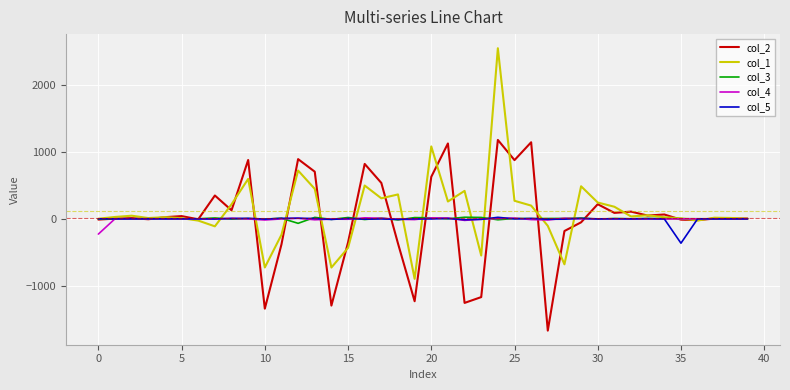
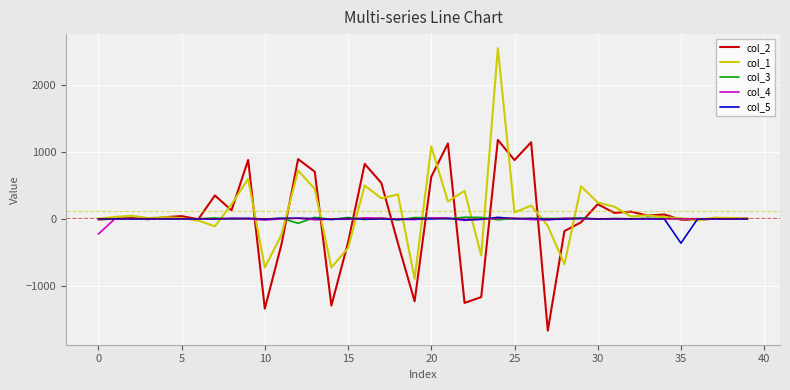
  {
    "col_2": {
      "10": -1300,
      "15": -400,
      "20": 600,
      "25": 900
    },
    "col_1": {
      "10": -700,
      "15": -400,
      "20": 1100,
-     "25": 300
+     "25": 100
    },
    "col_4": {
      "0": -200
    },
    "col_5": {
      "35": -400
    }
  }
